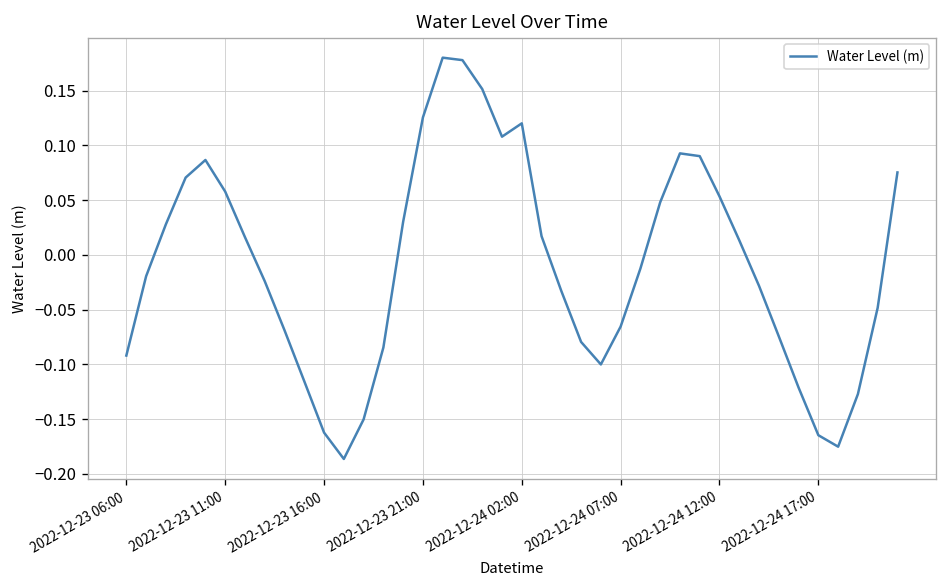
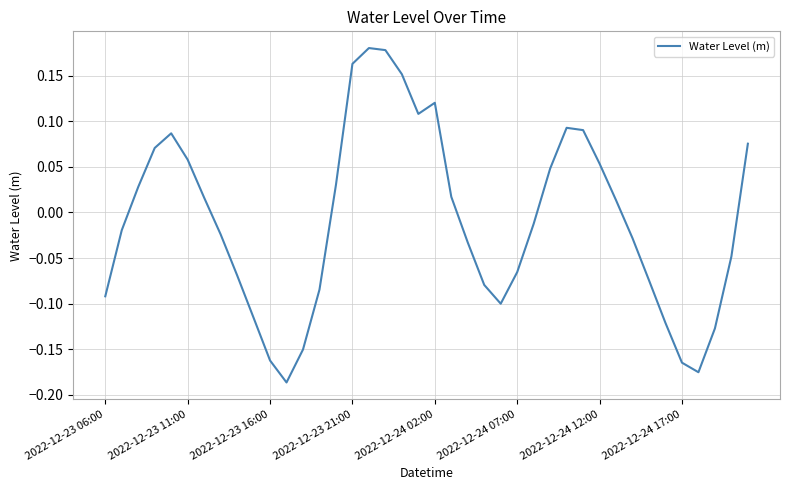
  {
    "2022-12-23 06:00": -0.09,
    "2022-12-23 11:00": 0.06,
    "2022-12-23 16:00": -0.16,
-   "2022-12-23 21:00": 0.13,
+   "2022-12-23 21:00": 0.16,
    "2022-12-24 02:00": 0.12,
    "2022-12-24 07:00": -0.07,
    "2022-12-24 12:00": 0.05,
    "2022-12-24 17:00": -0.16
  }
